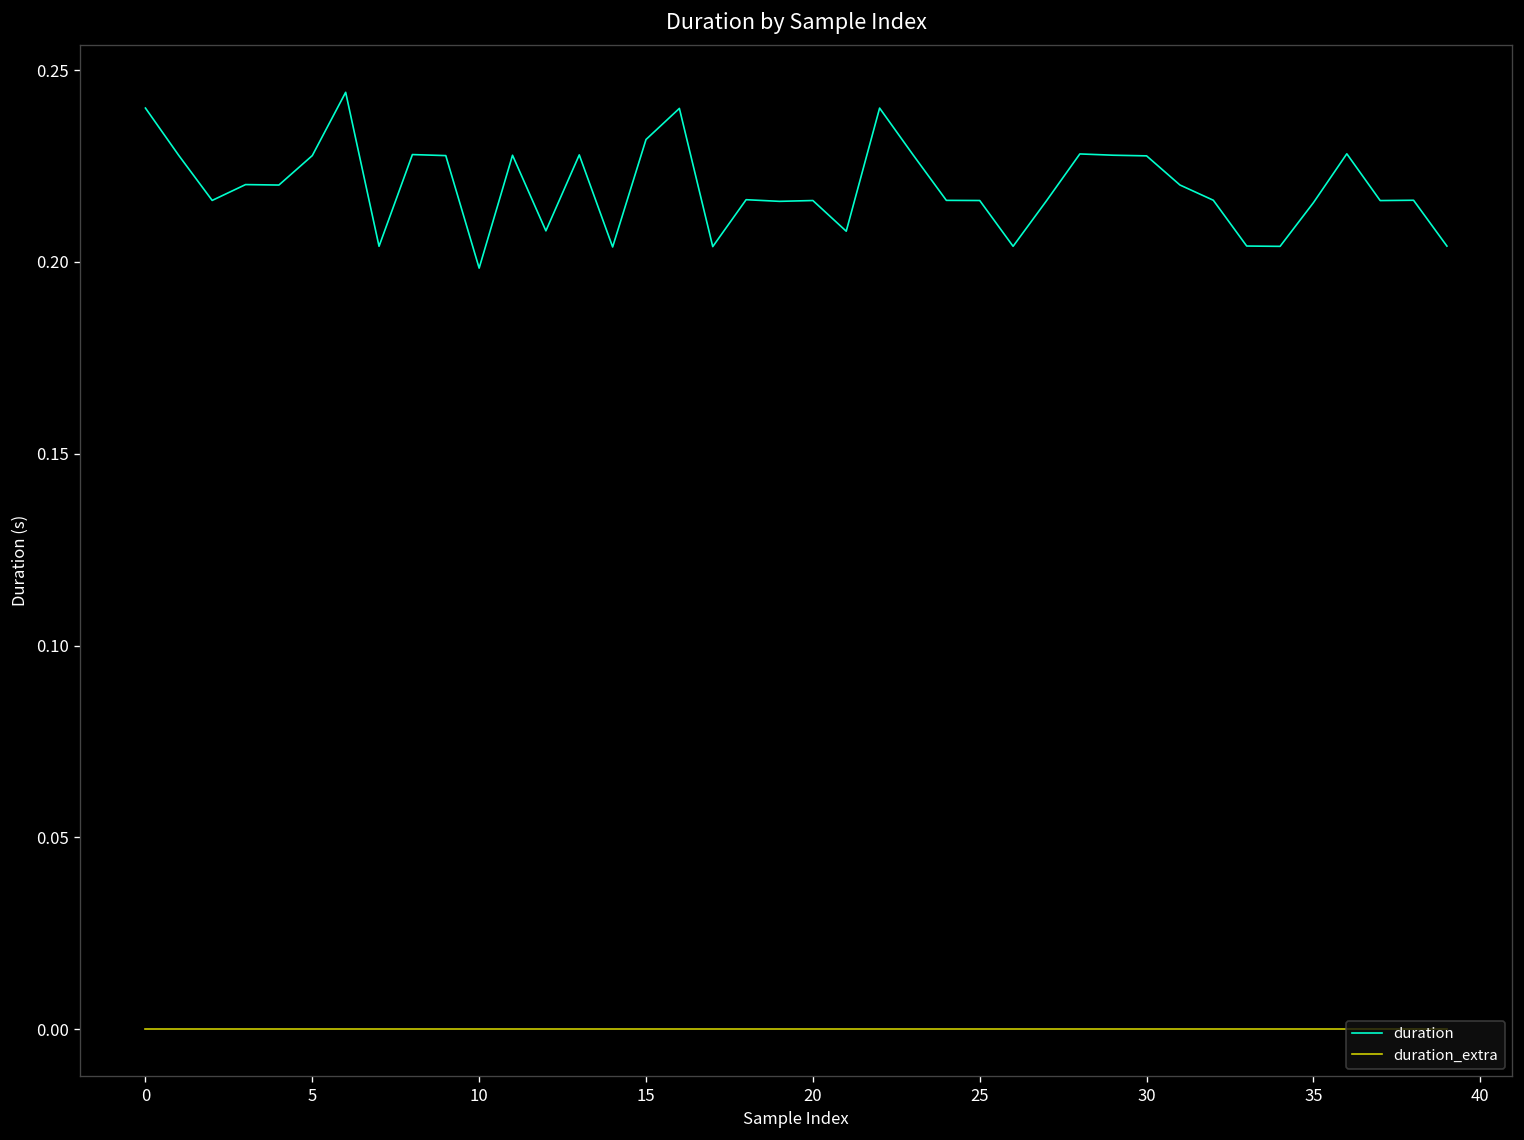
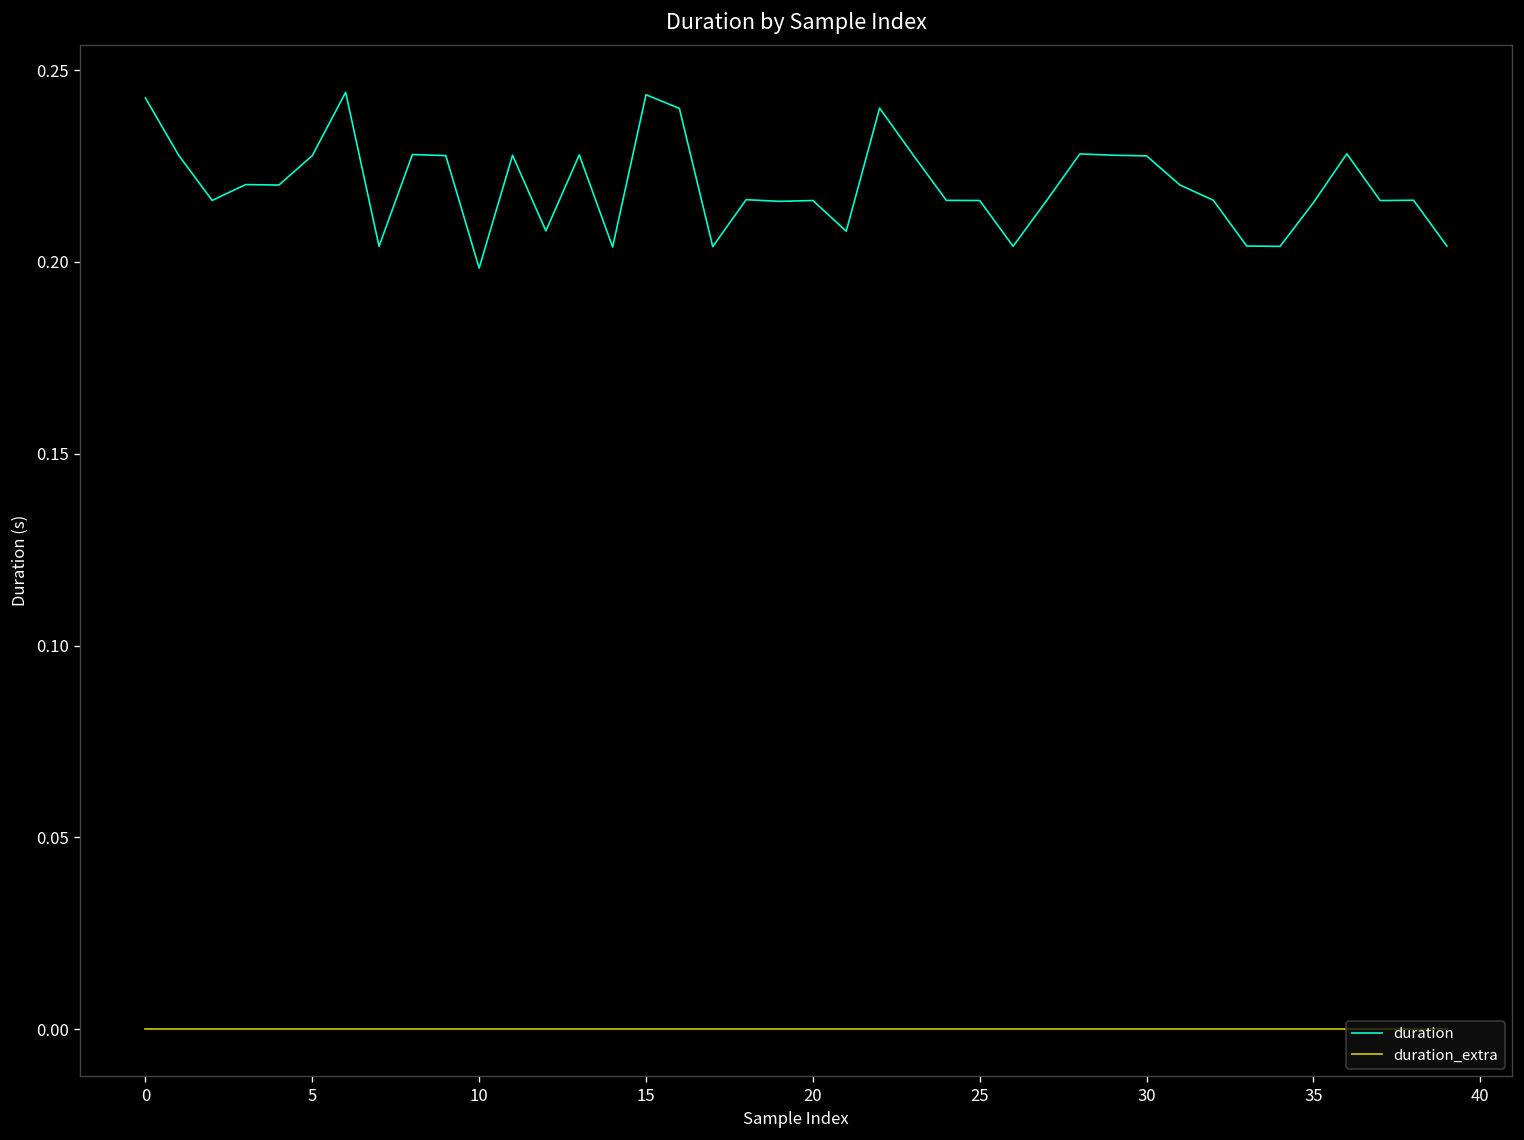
  {
    "duration": {
-     "0": 0.240,
+     "0": 0.243,
      "5": 0.228,
      "10": 0.198,
-     "15": 0.232,
+     "15": 0.244,
      "20": 0.216,
      "25": 0.216,
      "30": 0.228,
      "35": 0.215
    },
    "duration_extra": {
      "0": 0.000,
      "5": 0.000,
      "10": 0.000,
      "15": 0.000,
      "20": 0.000,
      "25": 0.000,
      "30": 0.000,
      "35": 0.000
    }
  }
